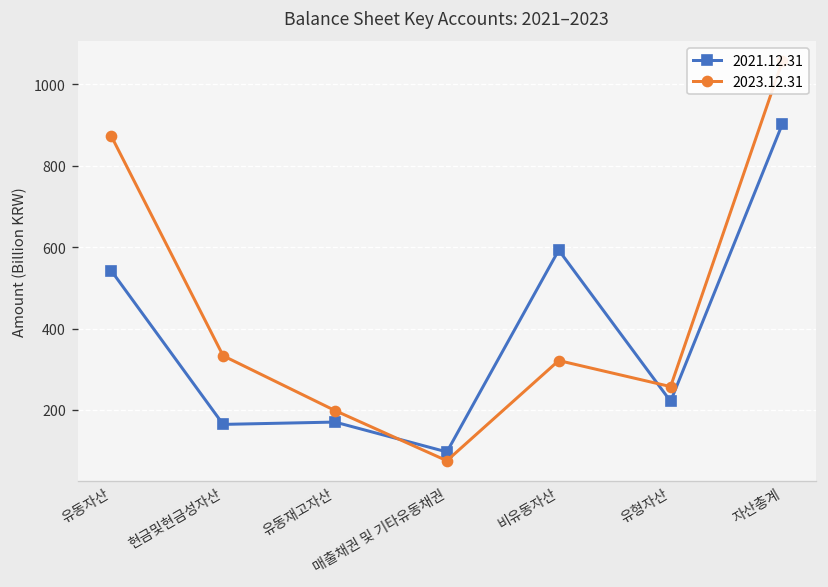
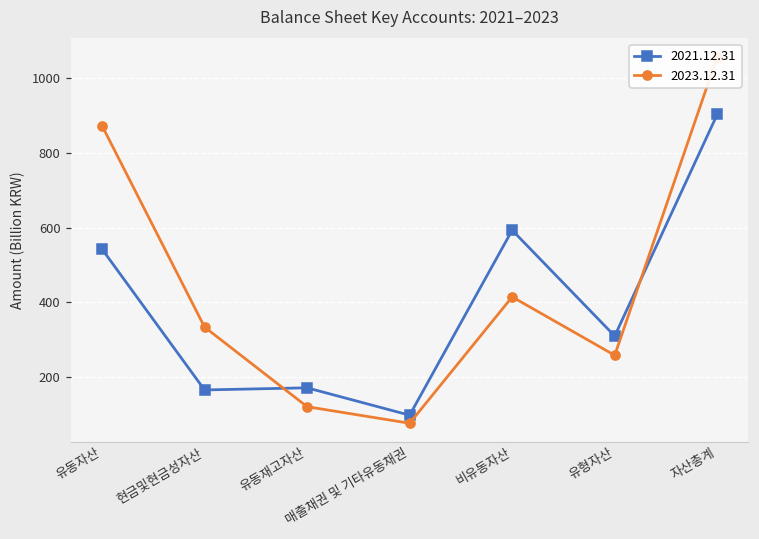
  {
    "2021.12.31": {
      "유동자산": 540,
      "현금및현금성자산": 160,
      "유동재고자산": 170,
      "매출채권 및 기타유동채권": 100,
      "비유동자산": 590,
-     "유형자산": 220,
+     "유형자산": 310,
      "자산총계": 900
    },
    "2023.12.31": {
      "유동자산": 870,
      "현금및현금성자산": 330,
-     "유동재고자산": 200,
+     "유동재고자산": 120,
      "매출채권 및 기타유동채권": 80,
-     "비유동자산": 320,
+     "비유동자산": 410,
      "유형자산": 260
    }
  }
